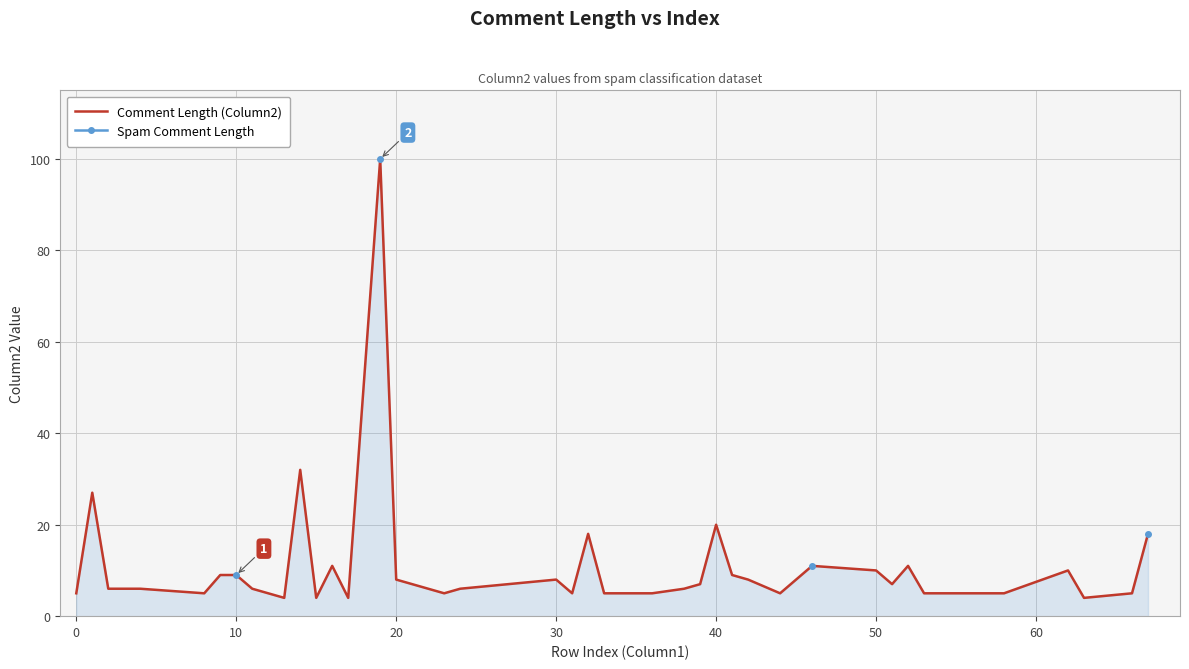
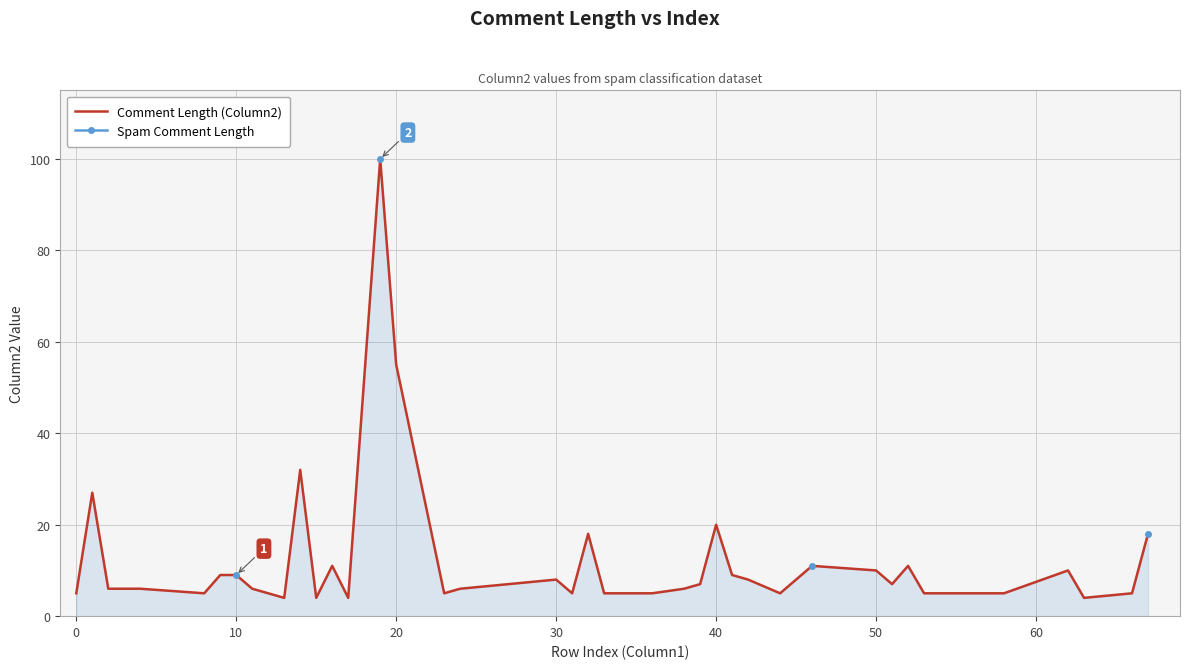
  {
    "Comment Length (Column2)": {
      "0": 5,
-     "20": 8,
+     "20": 55,
      "30": 8,
      "40": 20,
      "50": 10
    }
  }
